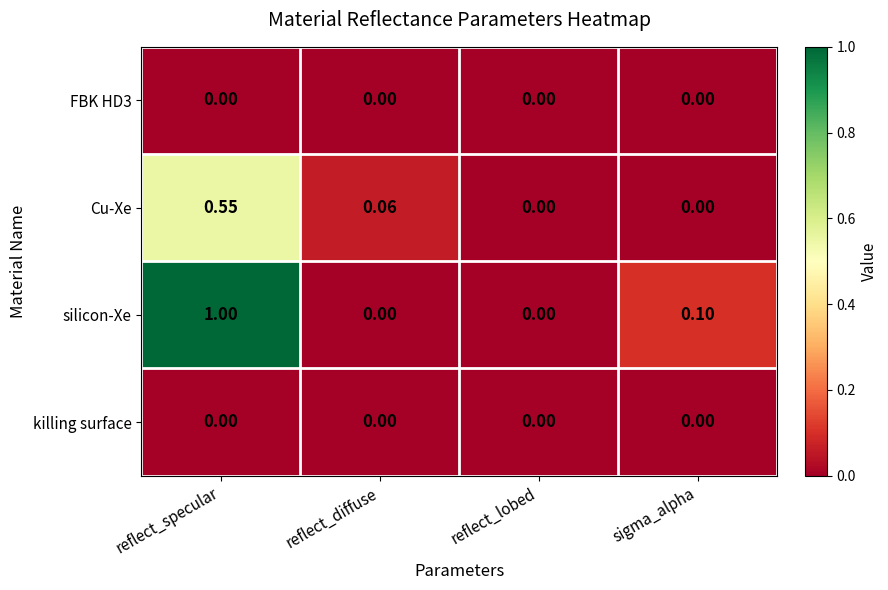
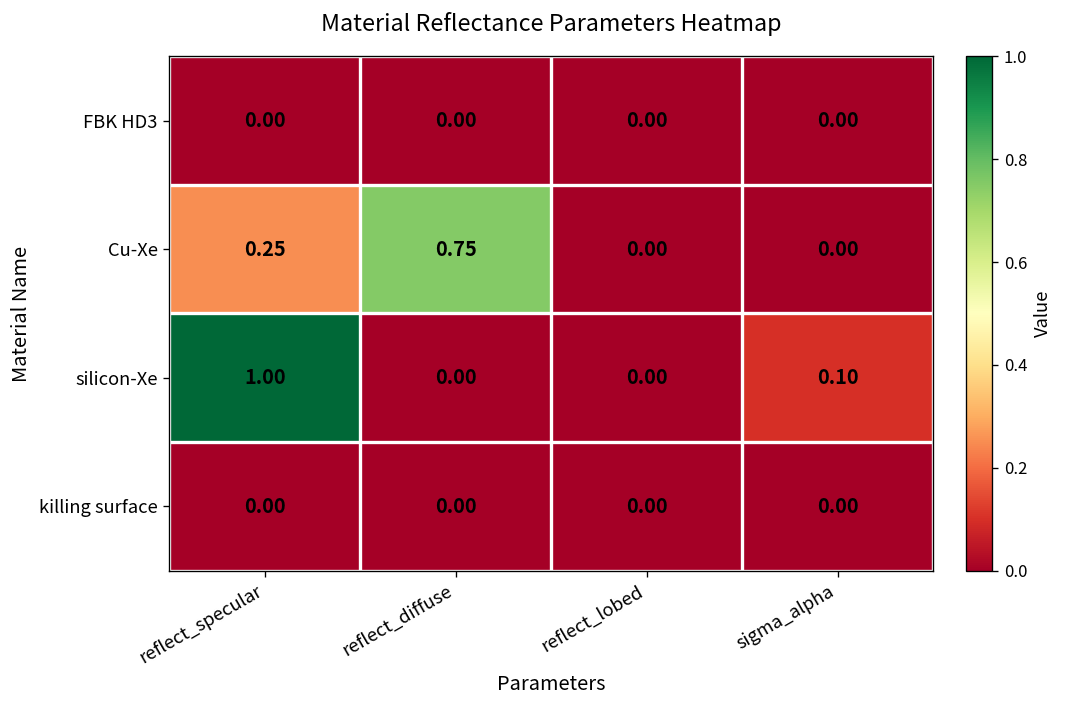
  {
    "FBK HD3": {
      "reflect_specular": 0.00,
      "reflect_diffuse": 0.00,
      "reflect_lobed": 0.00,
      "sigma_alpha": 0.00
    },
    "Cu-Xe": {
-     "reflect_specular": 0.55,
-     "reflect_diffuse": 0.06,
+     "reflect_specular": 0.25,
+     "reflect_diffuse": 0.75,
      "reflect_lobed": 0.00,
      "sigma_alpha": 0.00
    },
    "silicon-Xe": {
      "reflect_specular": 1.00,
      "reflect_diffuse": 0.00,
      "reflect_lobed": 0.00,
      "sigma_alpha": 0.10
    },
    "killing surface": {
      "reflect_specular": 0.00,
      "reflect_diffuse": 0.00,
      "reflect_lobed": 0.00,
      "sigma_alpha": 0.00
    }
  }
